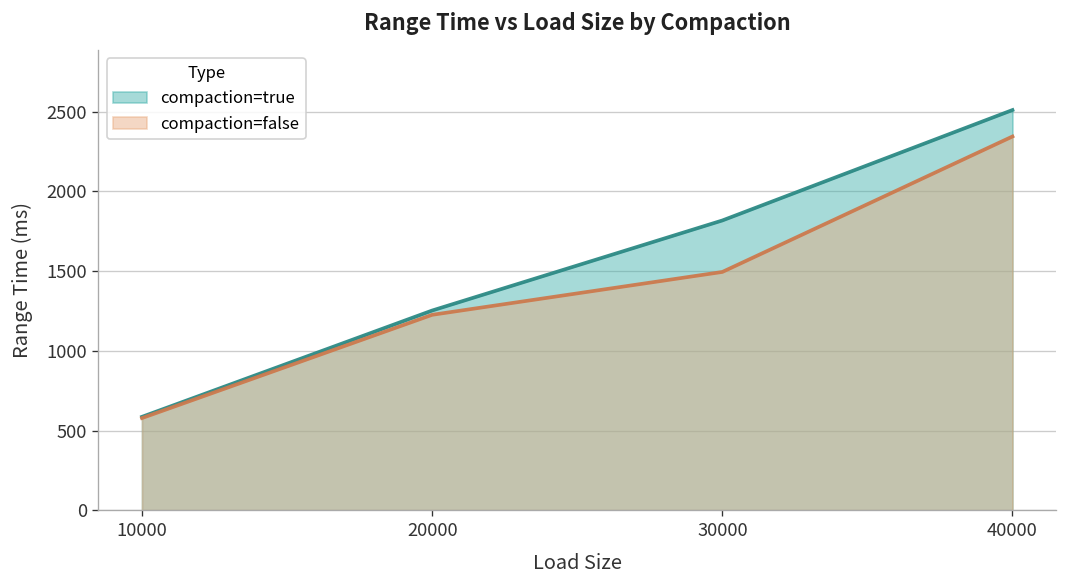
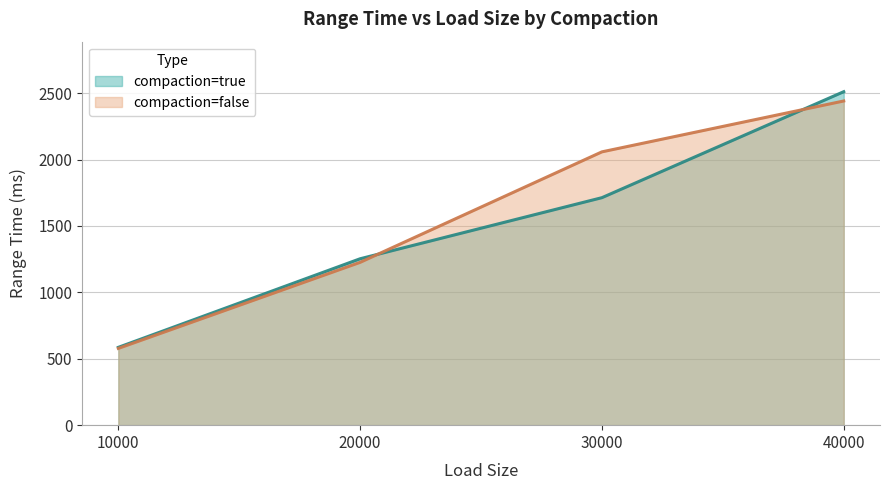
  {
    "compaction=true": {
      "20000": 1250,
-     "30000": 1820,
+     "30000": 1710,
      "40000": 2510
    },
    "compaction=false": {
      "20000": 1230,
-     "30000": 1500,
-     "40000": 2350
+     "30000": 2060,
+     "40000": 2440
    }
  }
